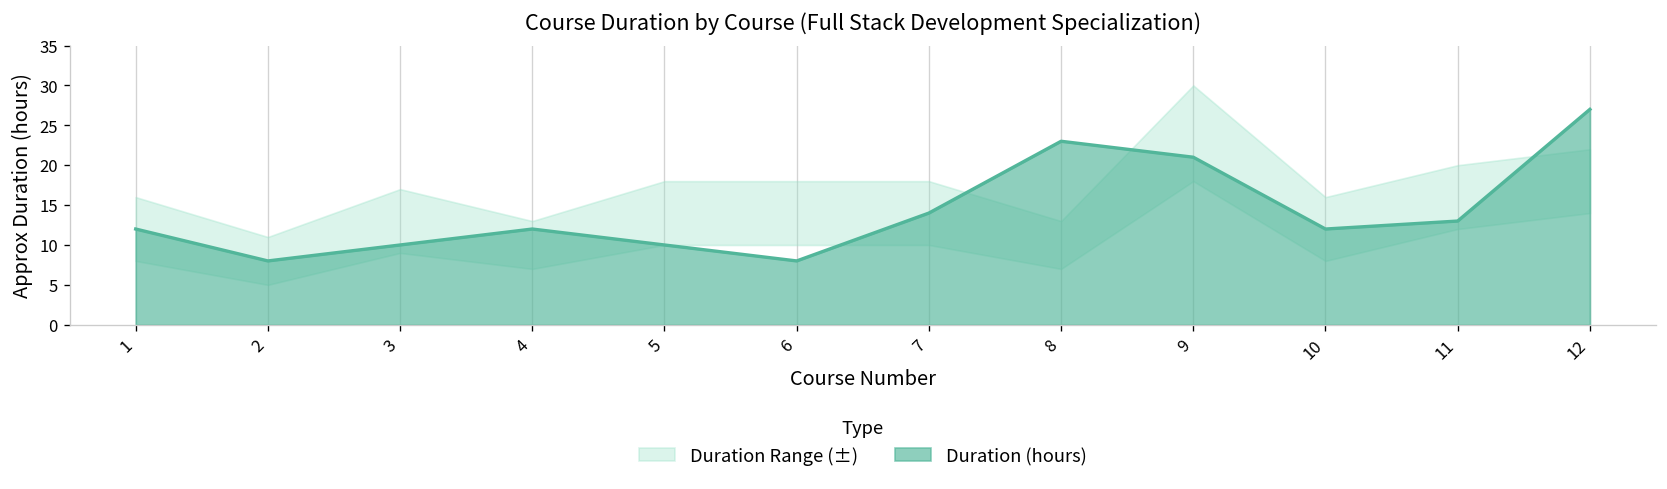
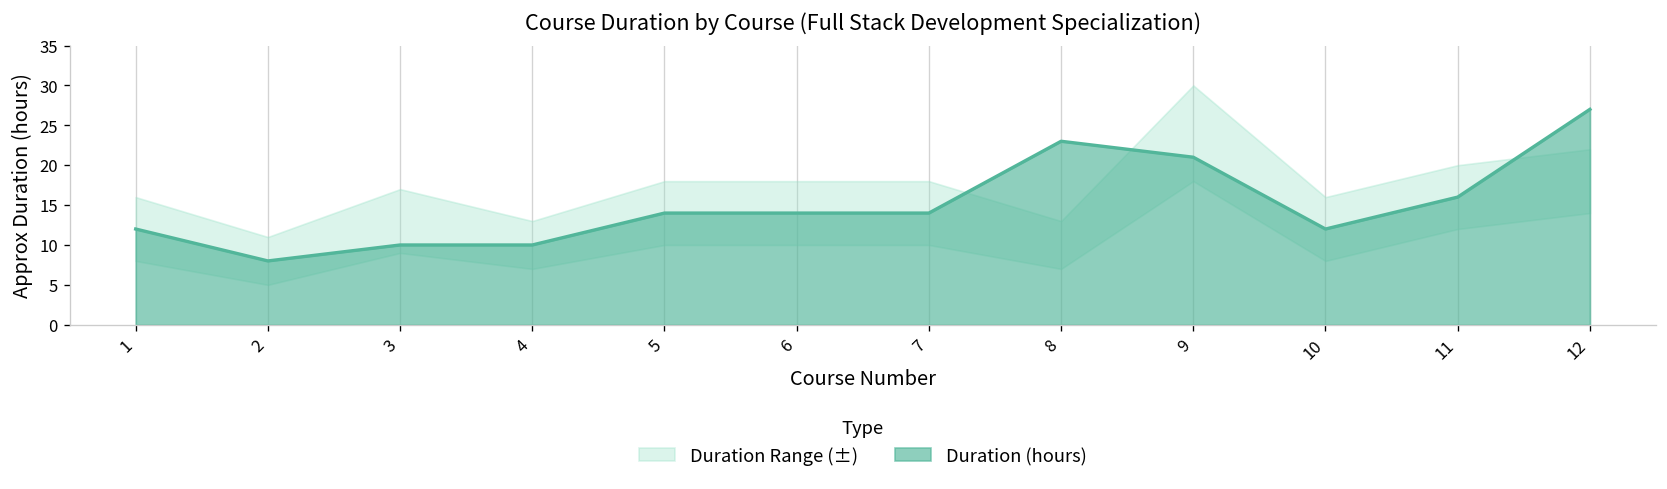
  {
    "Duration (hours)": {
      "1": 12,
      "2": 8,
      "3": 10,
-     "4": 12,
-     "5": 10,
-     "6": 8,
+     "4": 10,
+     "5": 14,
+     "6": 14,
      "7": 14,
      "8": 23,
      "9": 21,
      "10": 12,
-     "11": 13,
+     "11": 16,
      "12": 27
    }
  }
